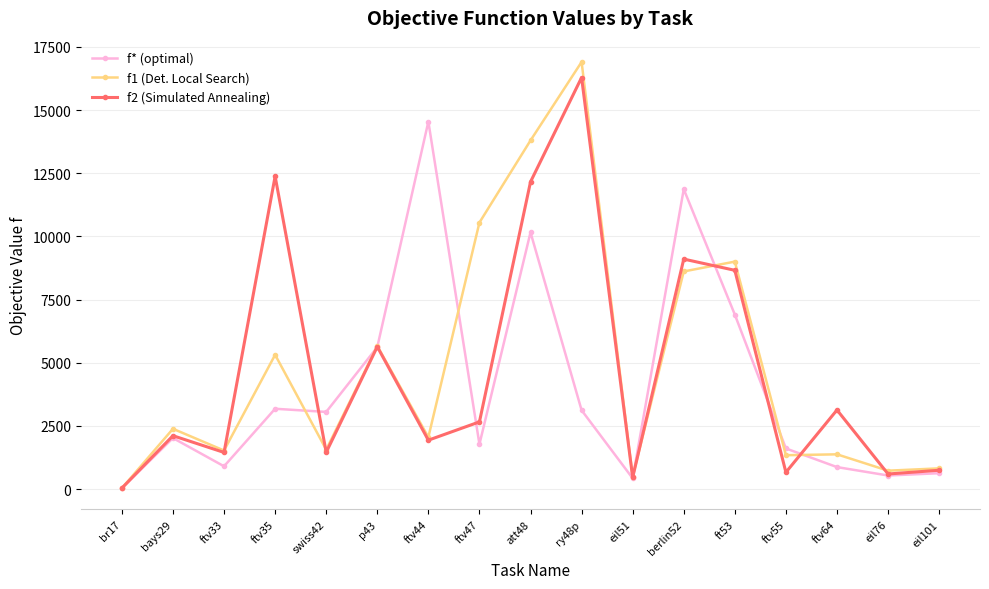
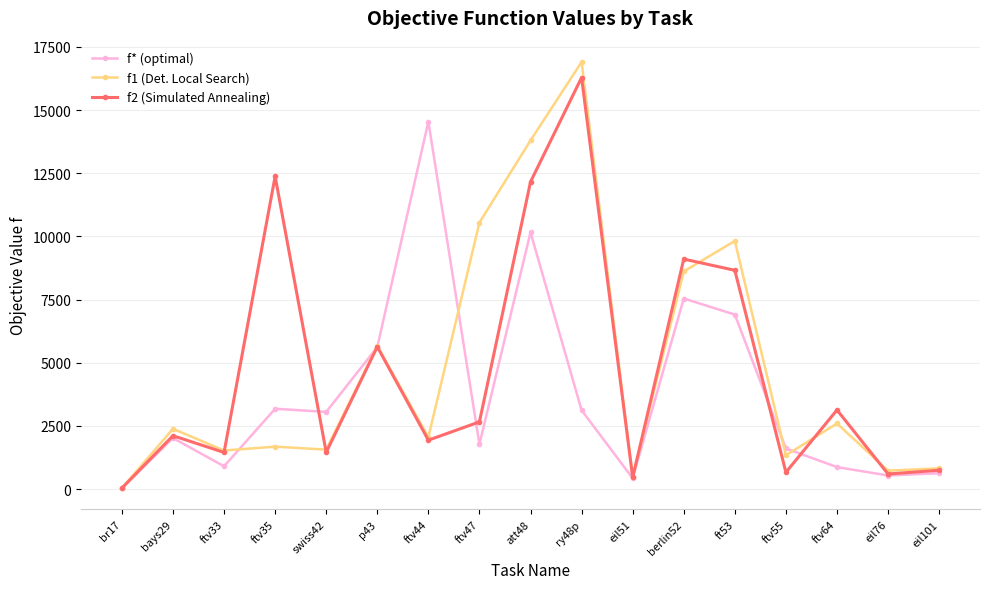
  {
    "f* (optimal)": {
      "ftv33": 900,
      "ftv35": 3200,
      "swiss42": 3100,
      "ftv44": 14500,
      "ftv47": 1800,
      "att48": 10200,
      "ry48p": 3100,
-     "berlin52": 11900,
+     "berlin52": 7500,
      "ft53": 6900,
      "ftv55": 1600,
      "ftv64": 900,
      "eil101": 600
    },
    "f1 (Det. Local Search)": {
      "bays29": 2400,
-     "ftv35": 5300,
+     "ftv35": 1700,
      "swiss42": 1600,
      "ftv44": 2100,
      "ftv47": 10500,
      "att48": 13800,
      "ry48p": 16900,
      "berlin52": 8600,
-     "ft53": 9000,
+     "ft53": 9800,
      "ftv55": 1300,
-     "ftv64": 1400,
+     "ftv64": 2600,
      "eil76": 700
    },
    "f2 (Simulated Annealing)": {
      "ftv35": 12400,
      "swiss42": 1500,
      "ftv44": 1900,
      "ftv47": 2700,
      "att48": 12200,
      "ry48p": 16300,
      "berlin52": 9100,
      "ft53": 8700,
      "ftv55": 700,
      "ftv64": 3100
    }
  }
